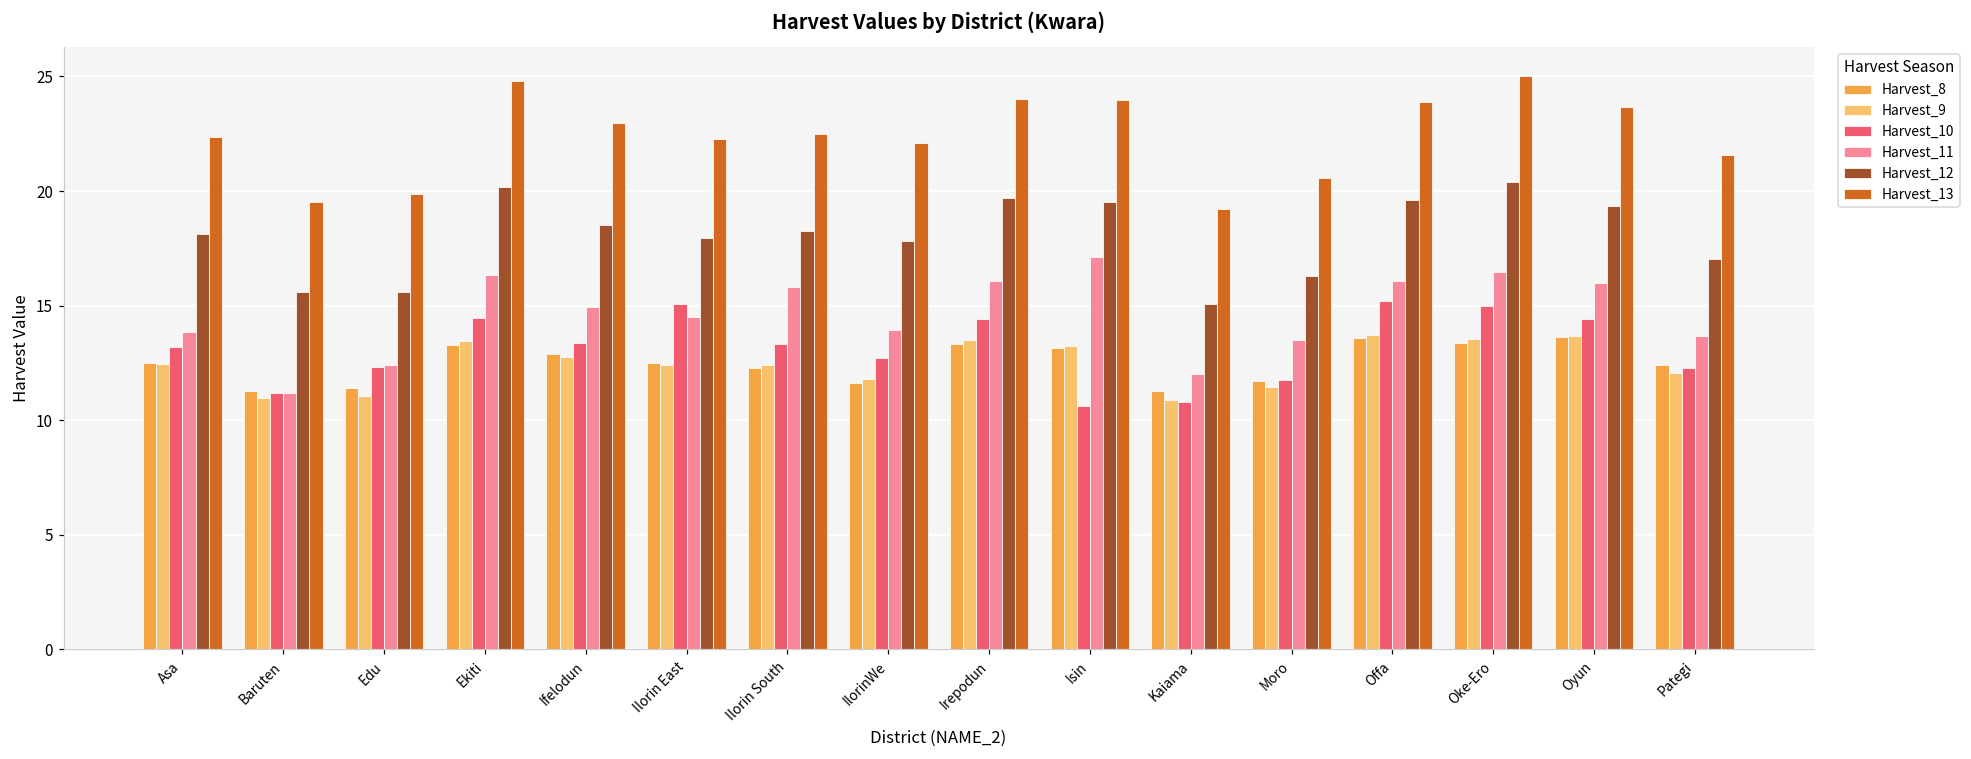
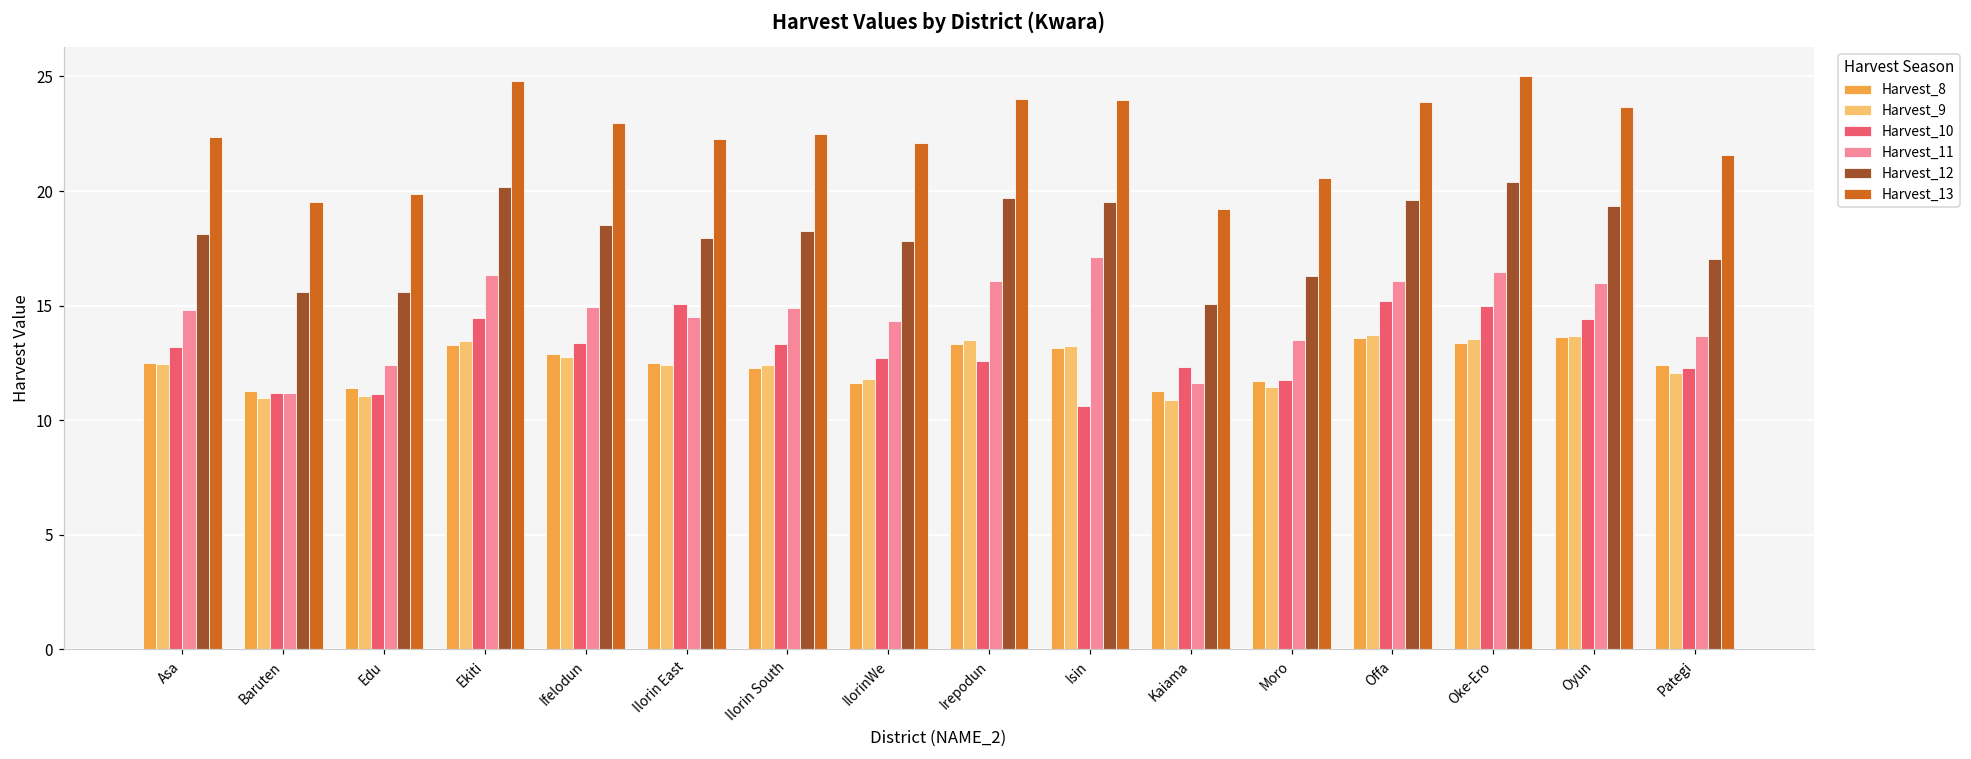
  {
    "Harvest_10": {
      "Asa": 13.2,
      "Baruten": 11.2,
-     "Edu": 12.3,
+     "Edu": 11.2,
      "Ekiti": 14.5,
      "Ifelodun": 13.4,
      "Ilorin East": 15.1,
      "Ilorin South": 13.3,
      "IlorinWe": 12.7,
-     "Irepodun": 14.4,
+     "Irepodun": 12.6,
      "Isin": 10.6,
-     "Kaiama": 10.8,
+     "Kaiama": 12.3,
      "Moro": 11.8,
      "Offa": 15.2,
      "Oke-Ero": 15.0,
      "Oyun": 14.4,
      "Pategi": 12.3
    },
    "Harvest_11": {
-     "Asa": 13.9,
+     "Asa": 14.8,
      "Baruten": 11.2,
      "Edu": 12.4,
      "Ekiti": 16.3,
      "Ifelodun": 15.0,
      "Ilorin East": 14.5,
-     "Ilorin South": 15.8,
-     "IlorinWe": 13.9,
+     "Ilorin South": 14.9,
+     "IlorinWe": 14.3,
      "Irepodun": 16.1,
      "Isin": 17.1,
-     "Kaiama": 12.0,
+     "Kaiama": 11.6,
      "Moro": 13.5,
      "Offa": 16.1,
      "Oke-Ero": 16.5,
      "Oyun": 16.0,
      "Pategi": 13.7
    }
  }
